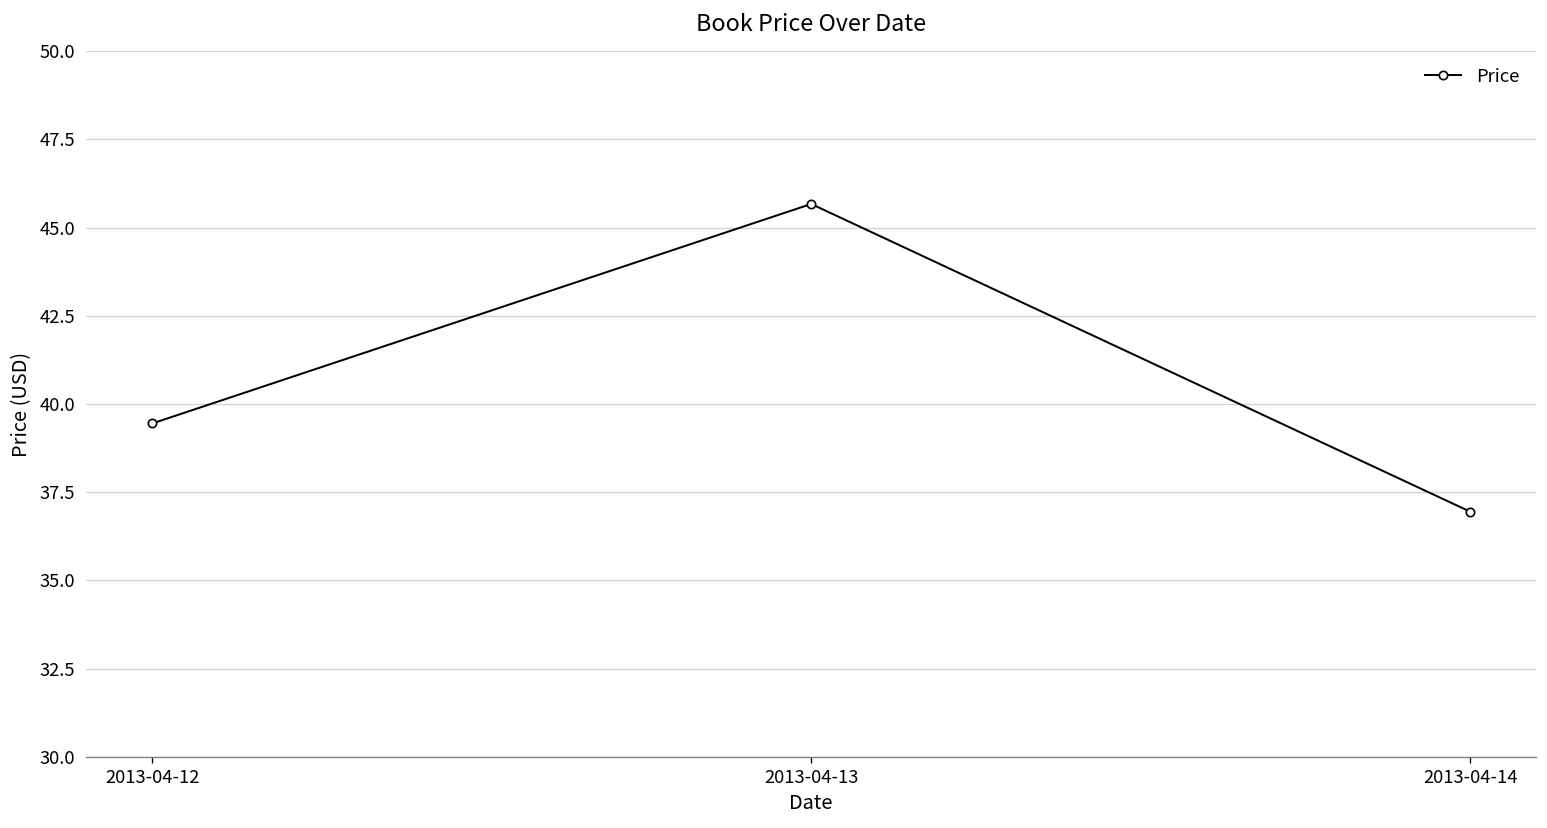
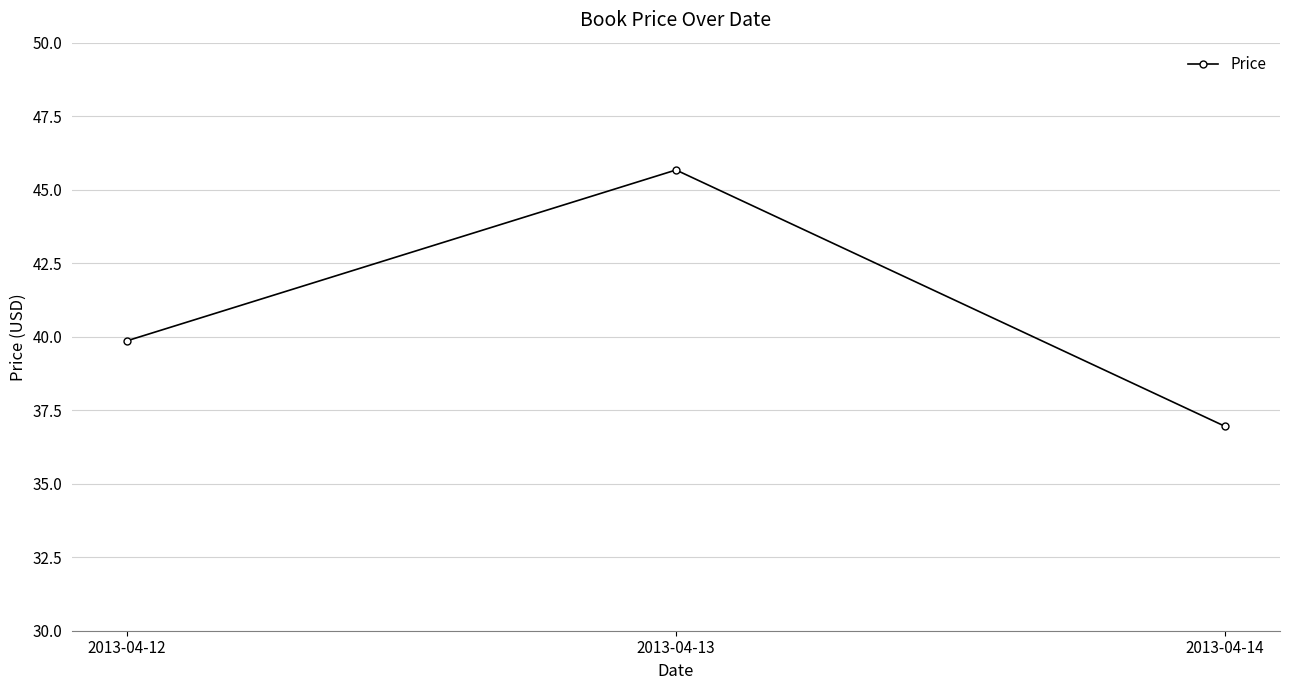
  {
-   "2013-04-12": 39.5,
+   "2013-04-12": 39.9,
    "2013-04-13": 45.7,
    "2013-04-14": 37.0
  }
